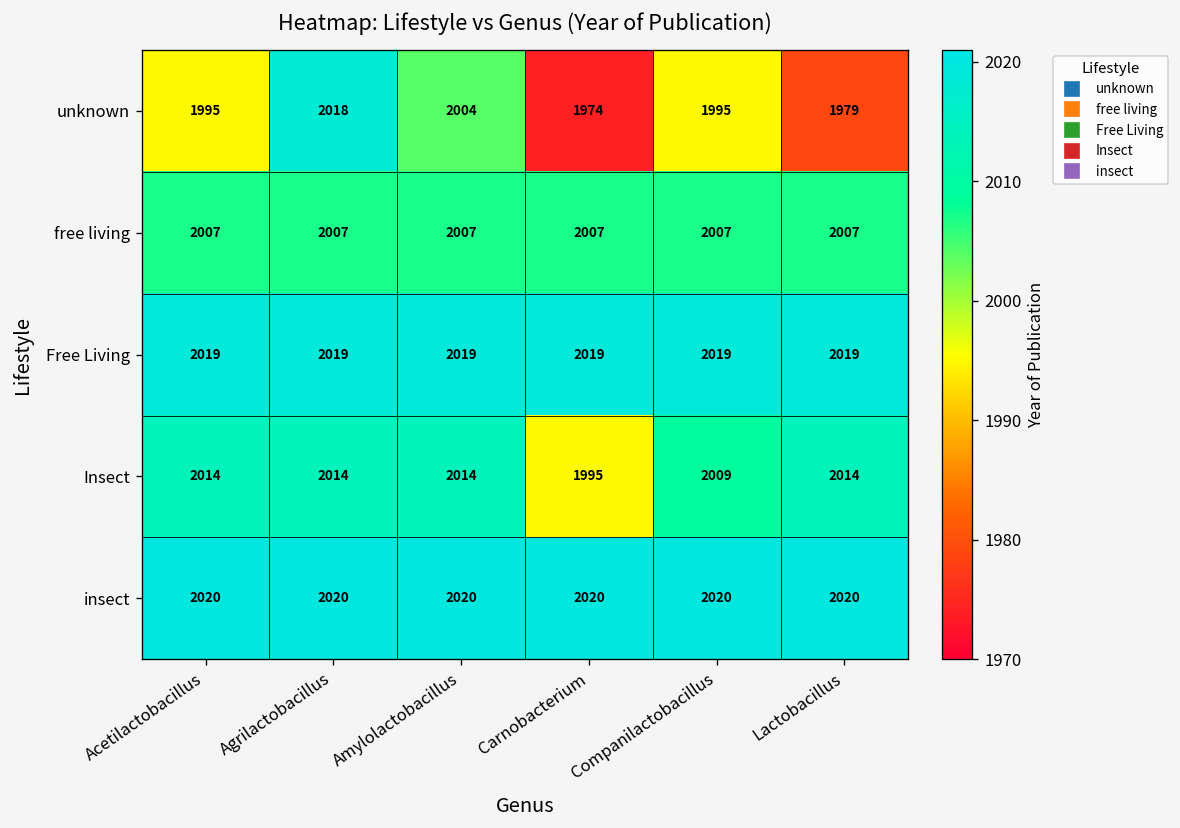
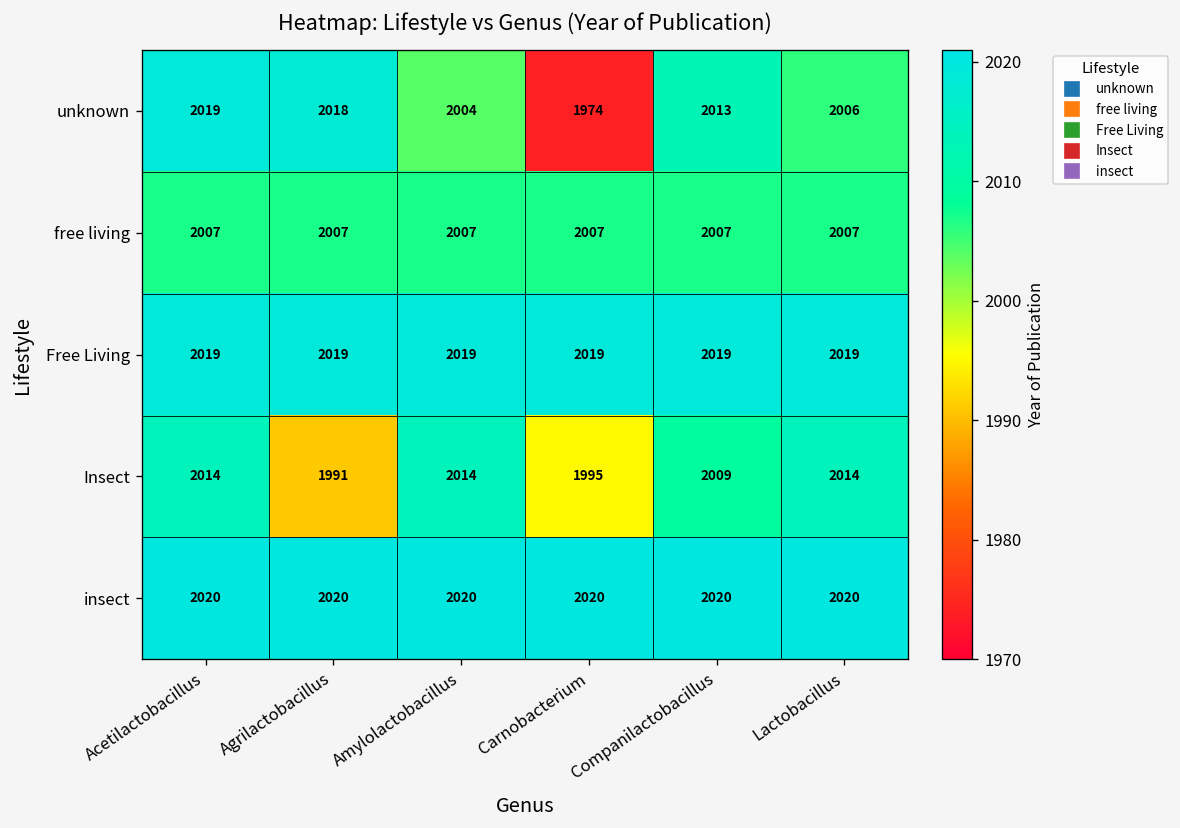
  {
    "unknown": {
-     "Acetilactobacillus": 1995,
+     "Acetilactobacillus": 2019,
      "Agrilactobacillus": 2018,
      "Amylolactobacillus": 2004,
      "Carnobacterium": 1974,
-     "Companilactobacillus": 1995,
-     "Lactobacillus": 1979
+     "Companilactobacillus": 2013,
+     "Lactobacillus": 2006
    },
    "free living": {
      "Acetilactobacillus": 2007,
      "Agrilactobacillus": 2007,
      "Amylolactobacillus": 2007,
      "Carnobacterium": 2007,
      "Companilactobacillus": 2007,
      "Lactobacillus": 2007
    },
    "Free Living": {
      "Acetilactobacillus": 2019,
      "Agrilactobacillus": 2019,
      "Amylolactobacillus": 2019,
      "Carnobacterium": 2019,
      "Companilactobacillus": 2019,
      "Lactobacillus": 2019
    },
    "Insect": {
      "Acetilactobacillus": 2014,
-     "Agrilactobacillus": 2014,
+     "Agrilactobacillus": 1991,
      "Amylolactobacillus": 2014,
      "Carnobacterium": 1995,
      "Companilactobacillus": 2009,
      "Lactobacillus": 2014
    },
    "insect": {
      "Acetilactobacillus": 2020,
      "Agrilactobacillus": 2020,
      "Amylolactobacillus": 2020,
      "Carnobacterium": 2020,
      "Companilactobacillus": 2020,
      "Lactobacillus": 2020
    }
  }
